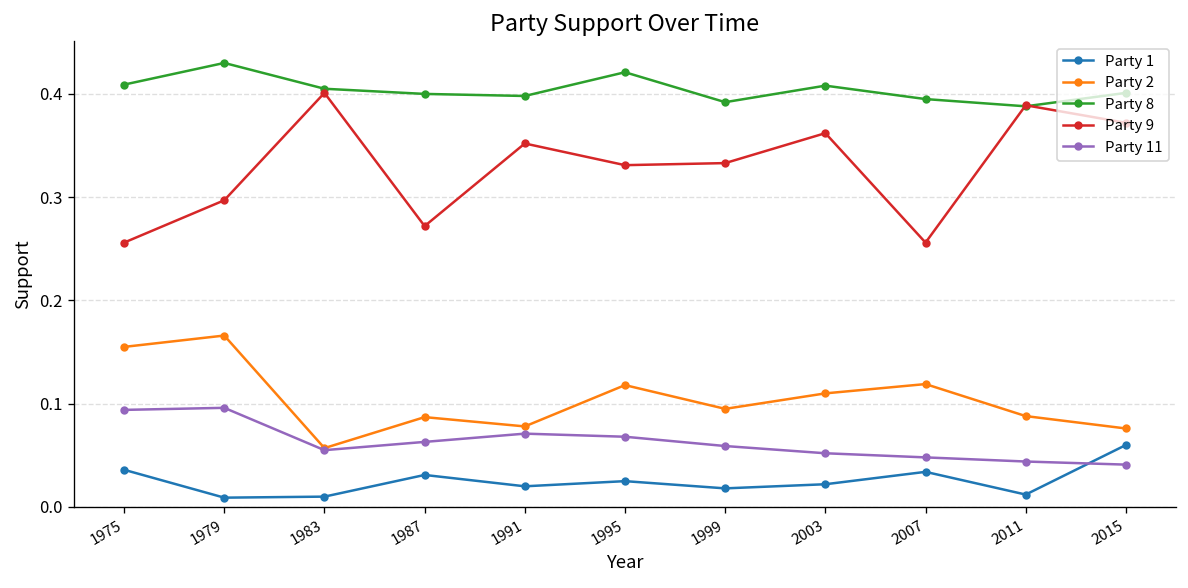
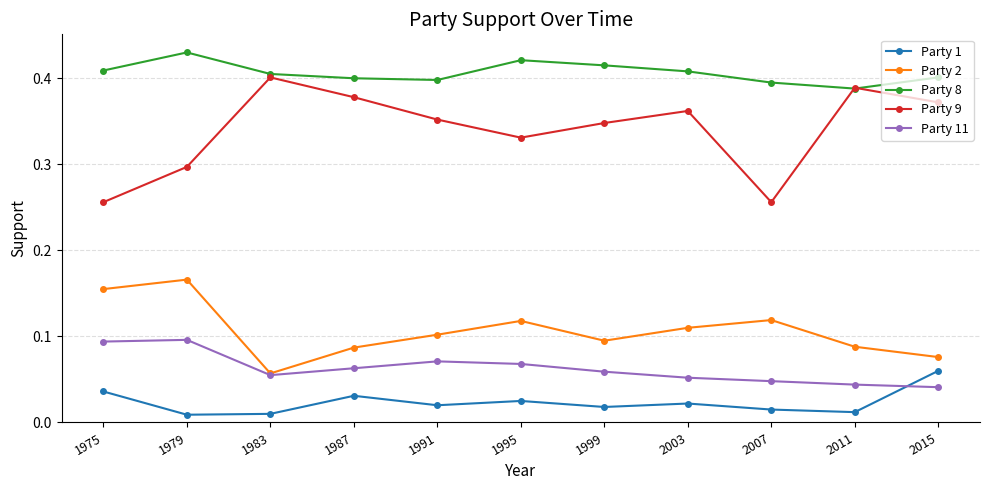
  {
    "Party 1": {
      "1975": 0.04,
      "1979": 0.01,
      "1983": 0.01,
      "1987": 0.03,
      "1991": 0.02,
      "1995": 0.03,
      "1999": 0.02,
      "2003": 0.02,
-     "2007": 0.03,
+     "2007": 0.02,
      "2011": 0.01,
      "2015": 0.06
    },
    "Party 2": {
      "1975": 0.16,
      "1979": 0.17,
      "1987": 0.09,
-     "1991": 0.08,
+     "1991": 0.10,
      "1995": 0.12,
      "1999": 0.10,
      "2003": 0.11,
      "2007": 0.12,
      "2011": 0.09,
      "2015": 0.08
    },
    "Party 8": {
      "1975": 0.41,
      "1979": 0.43,
      "1983": 0.41,
      "1987": 0.40,
      "1991": 0.40,
      "1995": 0.42,
-     "1999": 0.39,
+     "1999": 0.42,
      "2003": 0.41,
      "2007": 0.40
    },
    "Party 9": {
      "1975": 0.26,
      "1979": 0.30,
      "1983": 0.40,
-     "1987": 0.27,
+     "1987": 0.38,
      "1991": 0.35,
      "1995": 0.33,
-     "1999": 0.33,
+     "1999": 0.35,
      "2003": 0.36,
      "2007": 0.26
    },
    "Party 11": {
      "1975": 0.09,
      "1979": 0.10,
      "1987": 0.06,
      "1991": 0.07,
      "1995": 0.07,
      "1999": 0.06,
      "2003": 0.05,
      "2007": 0.05,
      "2011": 0.04,
      "2015": 0.04
    }
  }
